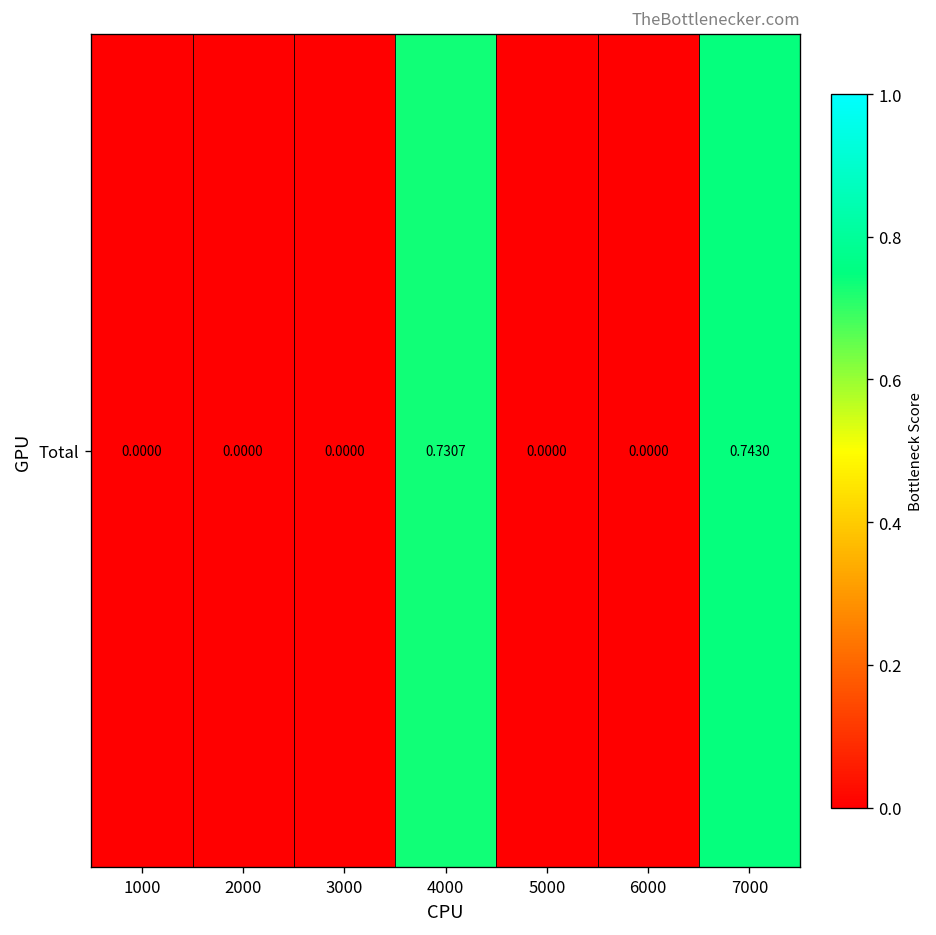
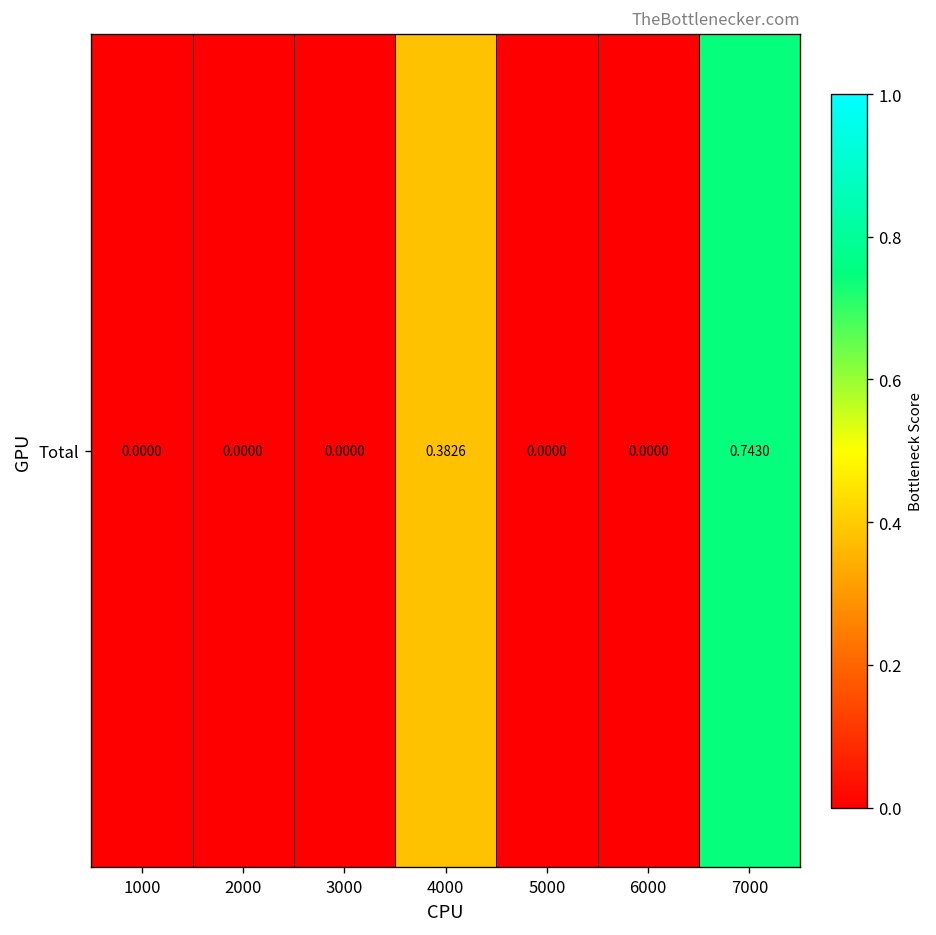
  {
    "Total": {
      "1000": 0.0000,
      "2000": 0.0000,
      "3000": 0.0000,
-     "4000": 0.7307,
+     "4000": 0.3826,
      "5000": 0.0000,
      "6000": 0.0000,
      "7000": 0.7430
    }
  }
